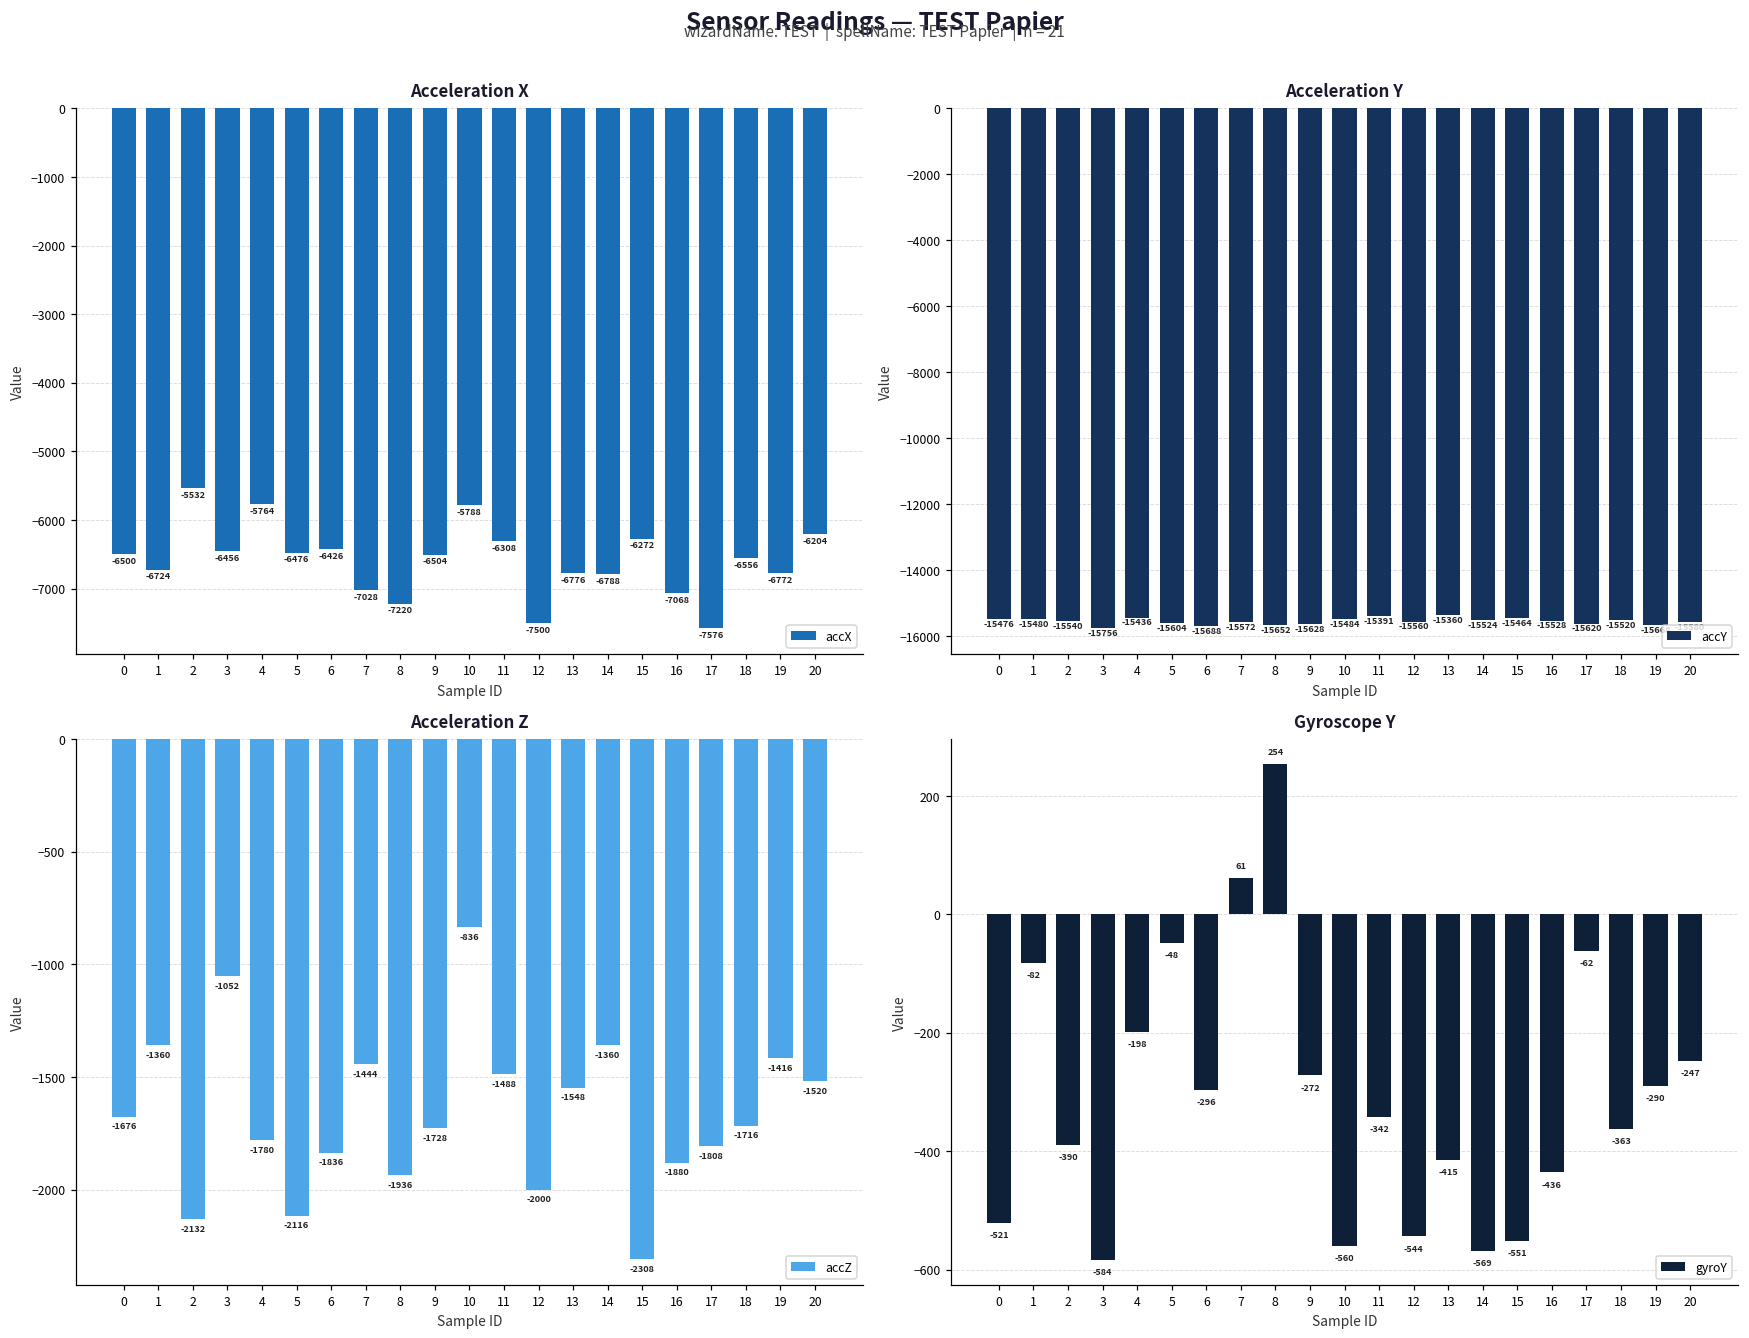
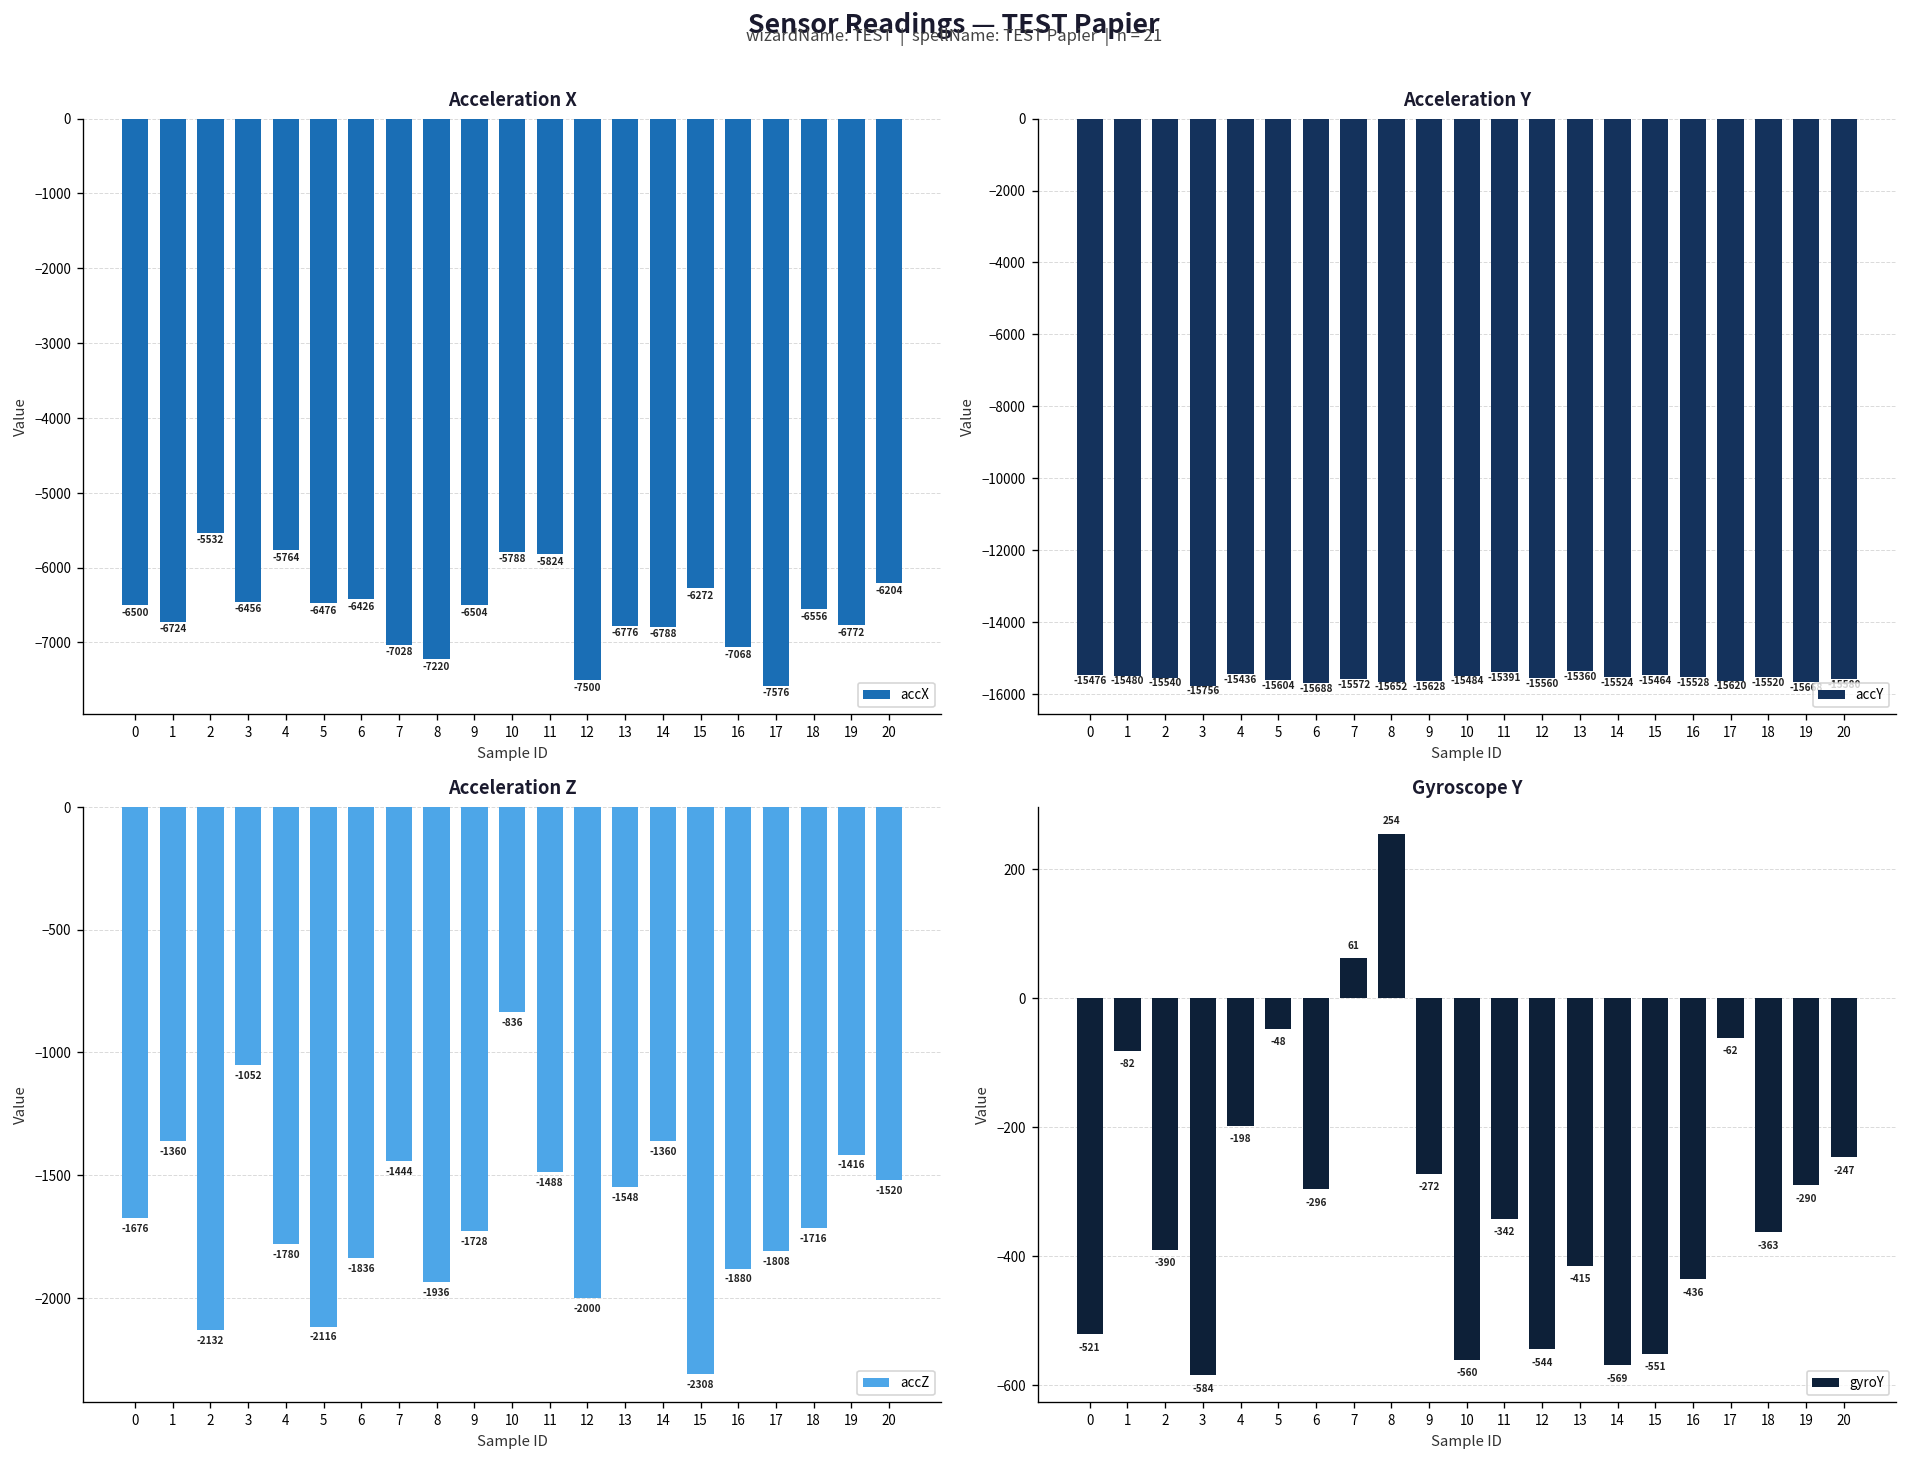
  {
    "Acceleration X": {
      "0": -6500,
      "1": -6724,
      "2": -5532,
      "3": -6456,
      "4": -5764,
      "5": -6476,
      "6": -6426,
      "7": -7028,
      "8": -7220,
      "9": -6504,
      "10": -5788,
-     "11": -6308,
+     "11": -5824,
      "12": -7500,
      "13": -6776,
      "14": -6788,
      "15": -6272,
      "16": -7068,
      "17": -7576,
      "18": -6556,
      "19": -6772,
      "20": -6204
    },
    "Acceleration Y": {
      "0": -15476,
      "1": -15480,
      "2": -15540,
      "3": -15756,
      "4": -15436,
      "5": -15604,
      "6": -15688,
      "7": -15572,
      "8": -15652,
      "9": -15628,
      "10": -15484,
      "11": -15391,
      "12": -15560,
      "13": -15360,
      "14": -15524,
      "15": -15464,
      "16": -15528,
      "17": -15620,
      "18": -15520
    },
    "Acceleration Z": {
      "0": -1676,
      "1": -1360,
      "2": -2132,
      "3": -1052,
      "4": -1780,
      "5": -2116,
      "6": -1836,
      "7": -1444,
      "8": -1936,
      "9": -1728,
      "10": -836,
      "11": -1488,
      "12": -2000,
      "13": -1548,
      "14": -1360,
      "15": -2308,
      "16": -1880,
      "17": -1808,
      "18": -1716,
      "19": -1416,
      "20": -1520
    },
    "Gyroscope Y": {
      "0": -521,
      "1": -82,
      "2": -390,
      "3": -584,
      "4": -198,
      "5": -48,
      "6": -296,
      "7": 61,
      "8": 254,
      "9": -272,
      "10": -560,
      "11": -342,
      "12": -544,
      "13": -415,
      "14": -569,
      "15": -551,
      "16": -436,
      "17": -62,
      "18": -363,
      "19": -290,
      "20": -247
    }
  }
